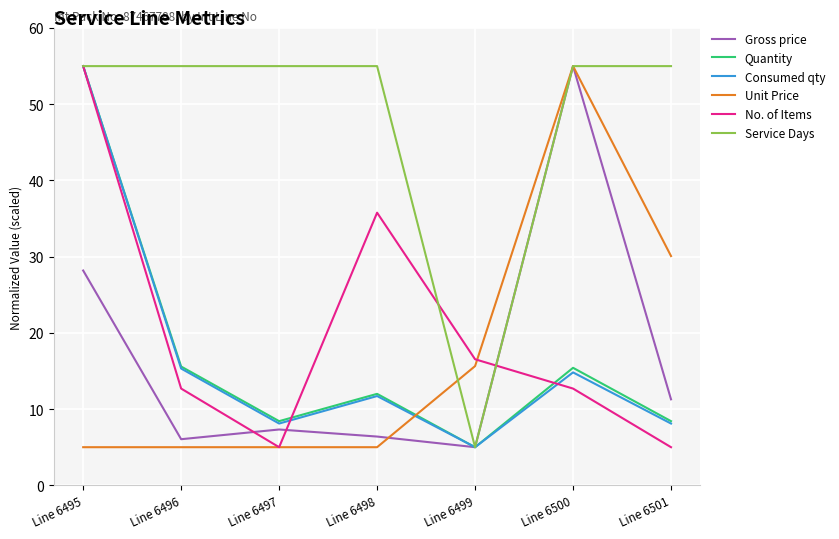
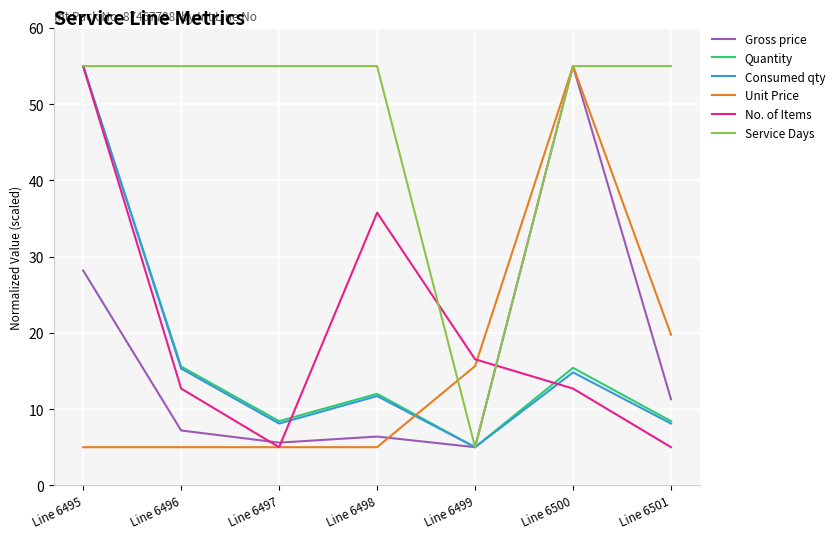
  {
    "Gross price": {
      "Line 6495": 28,
-     "Line 6496": 6,
-     "Line 6497": 7,
+     "Line 6496": 7,
+     "Line 6497": 6,
      "Line 6498": 6,
      "Line 6501": 11
    },
    "Quantity": {
      "Line 6500": 15
    },
    "Consumed qty": {
      "Line 6500": 15
    },
    "Unit Price": {
      "Line 6495": 5,
      "Line 6496": 5,
      "Line 6498": 5,
      "Line 6499": 16,
-     "Line 6501": 30
+     "Line 6501": 20
    },
    "No. of Items": {
      "Line 6496": 13,
      "Line 6498": 36,
      "Line 6499": 17,
      "Line 6500": 13,
      "Line 6501": 5
    },
    "Service Days": {
      "Line 6496": 55,
      "Line 6497": 55,
      "Line 6498": 55,
      "Line 6501": 55
    }
  }
